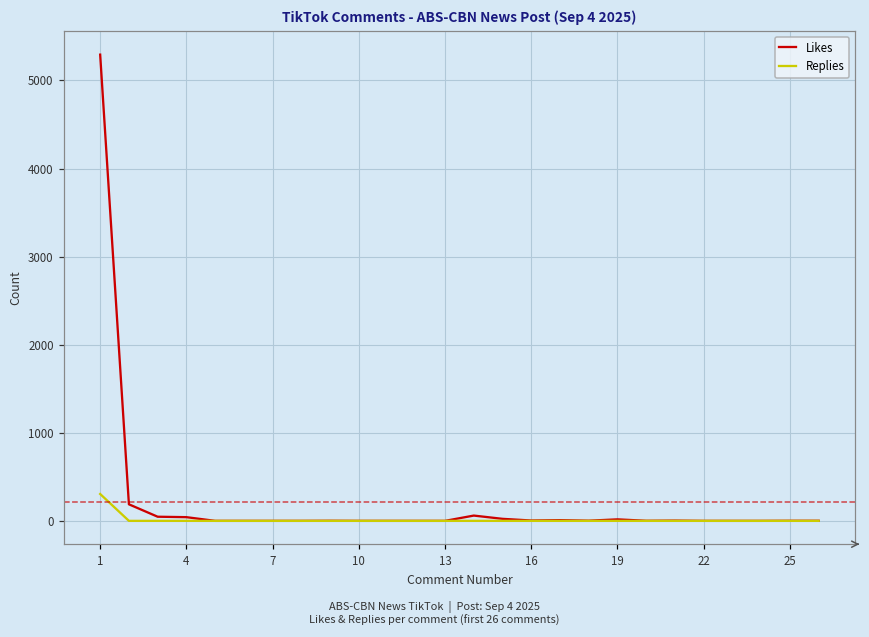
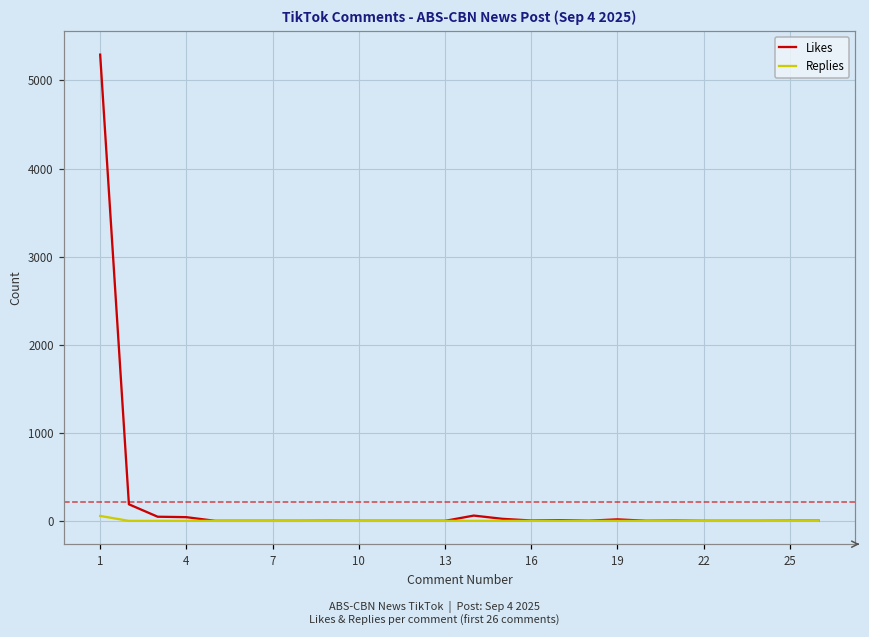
  {
    "Likes": {
      "1": 5300,
      "4": 0
    },
    "Replies": {
-     "1": 300,
+     "1": 100,
      "4": 0
    }
  }
